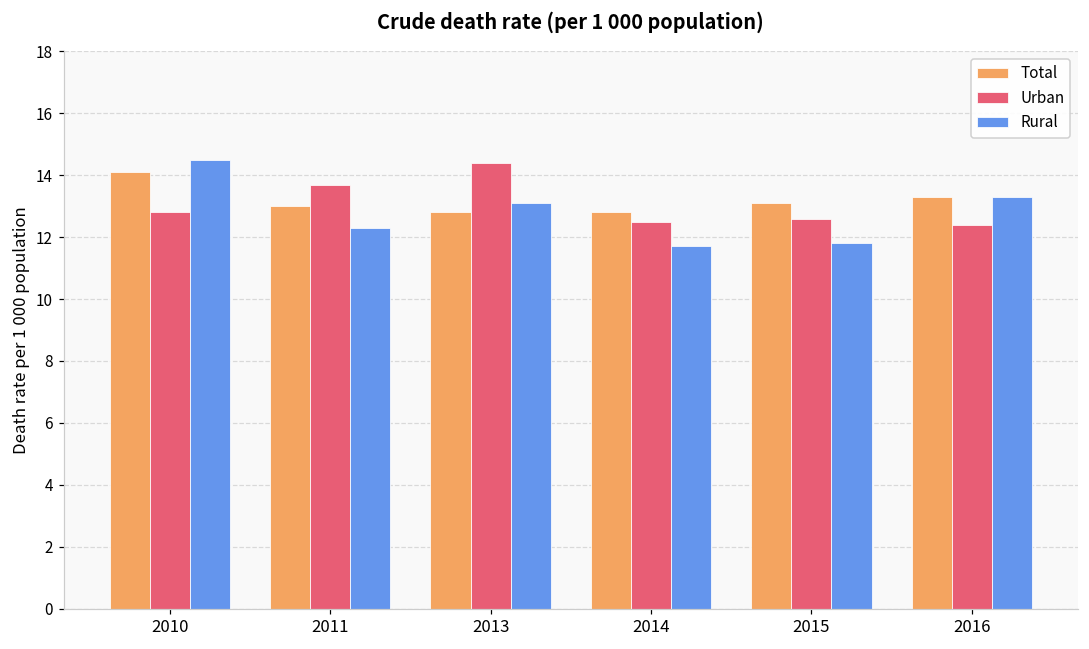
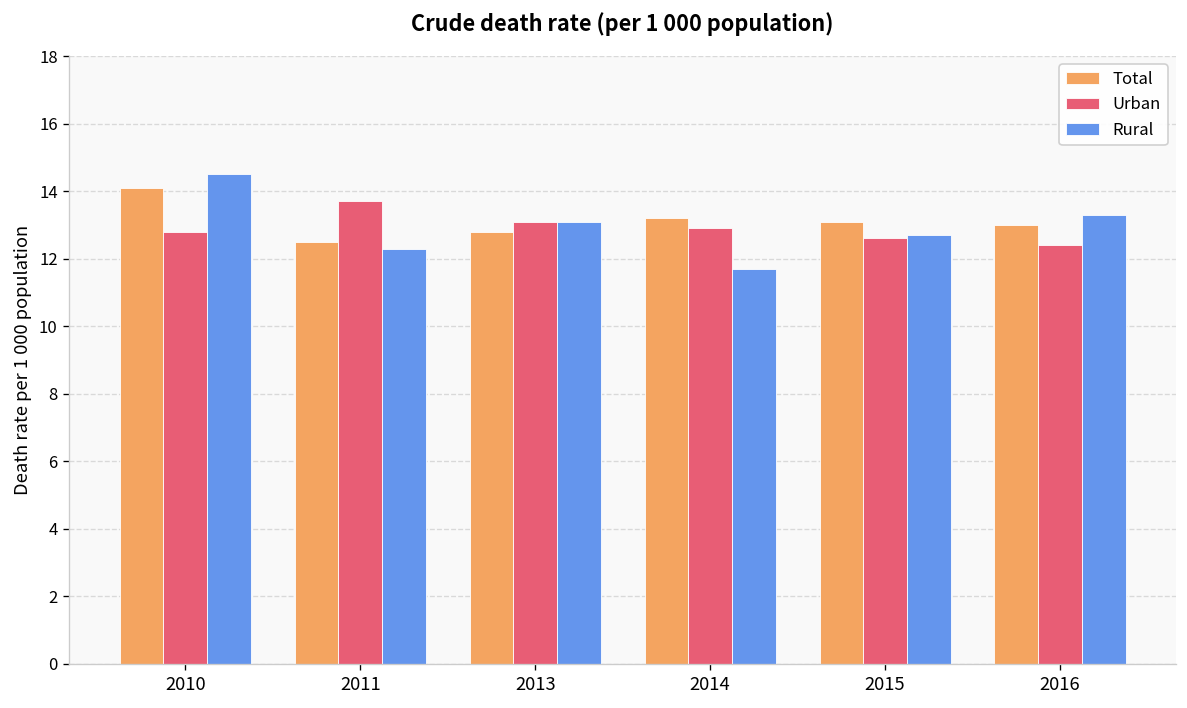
  {
    "Total": {
      "2010": 14.1,
-     "2011": 13.0,
+     "2011": 12.5,
      "2013": 12.8,
-     "2014": 12.8,
+     "2014": 13.2,
      "2015": 13.1,
-     "2016": 13.3
+     "2016": 13.0
    },
    "Urban": {
      "2010": 12.8,
      "2011": 13.7,
-     "2013": 14.4,
-     "2014": 12.5,
+     "2013": 13.1,
+     "2014": 12.9,
      "2015": 12.6,
      "2016": 12.4
    },
    "Rural": {
      "2010": 14.5,
      "2011": 12.3,
      "2013": 13.1,
      "2014": 11.7,
-     "2015": 11.8,
+     "2015": 12.7,
      "2016": 13.3
    }
  }
